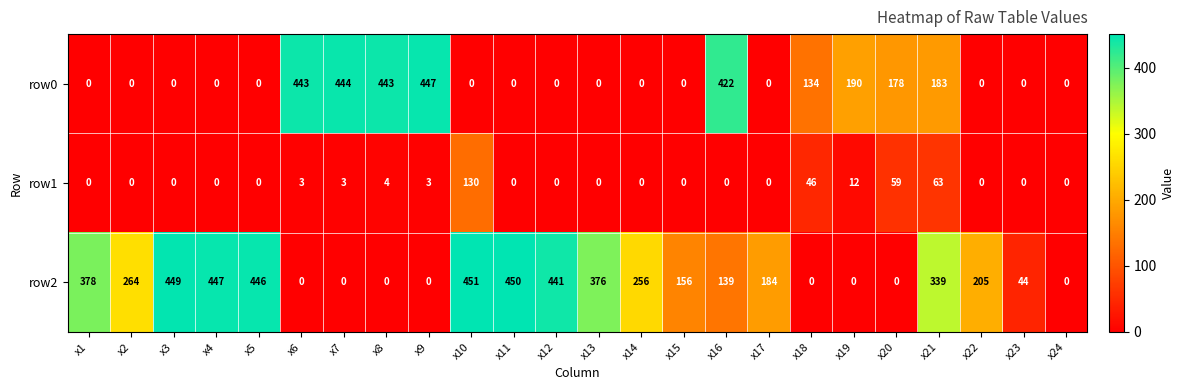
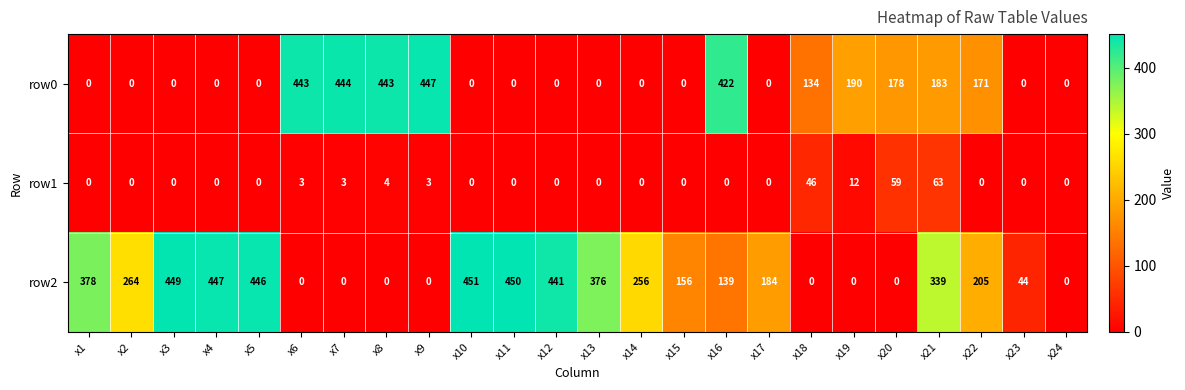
  {
    "row0": {
      "x1": 0,
      "x2": 0,
      "x3": 0,
      "x4": 0,
      "x5": 0,
      "x6": 443,
      "x7": 444,
      "x8": 443,
      "x9": 447,
      "x10": 0,
      "x11": 0,
      "x12": 0,
      "x13": 0,
      "x14": 0,
      "x15": 0,
      "x16": 422,
      "x17": 0,
      "x18": 134,
      "x19": 190,
      "x20": 178,
      "x21": 183,
-     "x22": 0,
+     "x22": 171,
      "x23": 0,
      "x24": 0
    },
    "row1": {
      "x1": 0,
      "x2": 0,
      "x3": 0,
      "x4": 0,
      "x5": 0,
      "x6": 3,
      "x7": 3,
      "x8": 4,
      "x9": 3,
-     "x10": 130,
+     "x10": 0,
      "x11": 0,
      "x12": 0,
      "x13": 0,
      "x14": 0,
      "x15": 0,
      "x16": 0,
      "x17": 0,
      "x18": 46,
      "x19": 12,
      "x20": 59,
      "x21": 63,
      "x22": 0,
      "x23": 0,
      "x24": 0
    },
    "row2": {
      "x1": 378,
      "x2": 264,
      "x3": 449,
      "x4": 447,
      "x5": 446,
      "x6": 0,
      "x7": 0,
      "x8": 0,
      "x9": 0,
      "x10": 451,
      "x11": 450,
      "x12": 441,
      "x13": 376,
      "x14": 256,
      "x15": 156,
      "x16": 139,
      "x17": 184,
      "x18": 0,
      "x19": 0,
      "x20": 0,
      "x21": 339,
      "x22": 205,
      "x23": 44,
      "x24": 0
    }
  }
